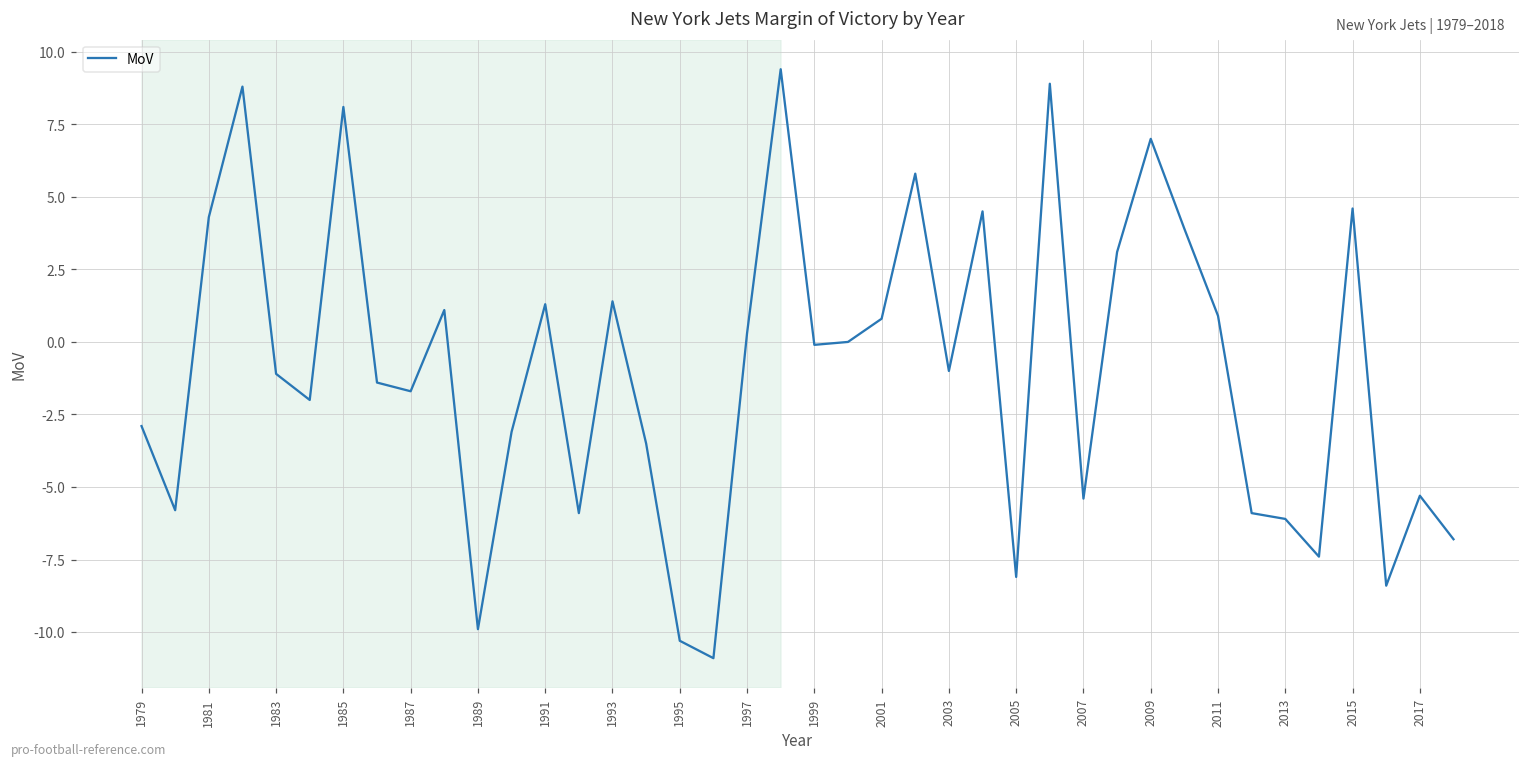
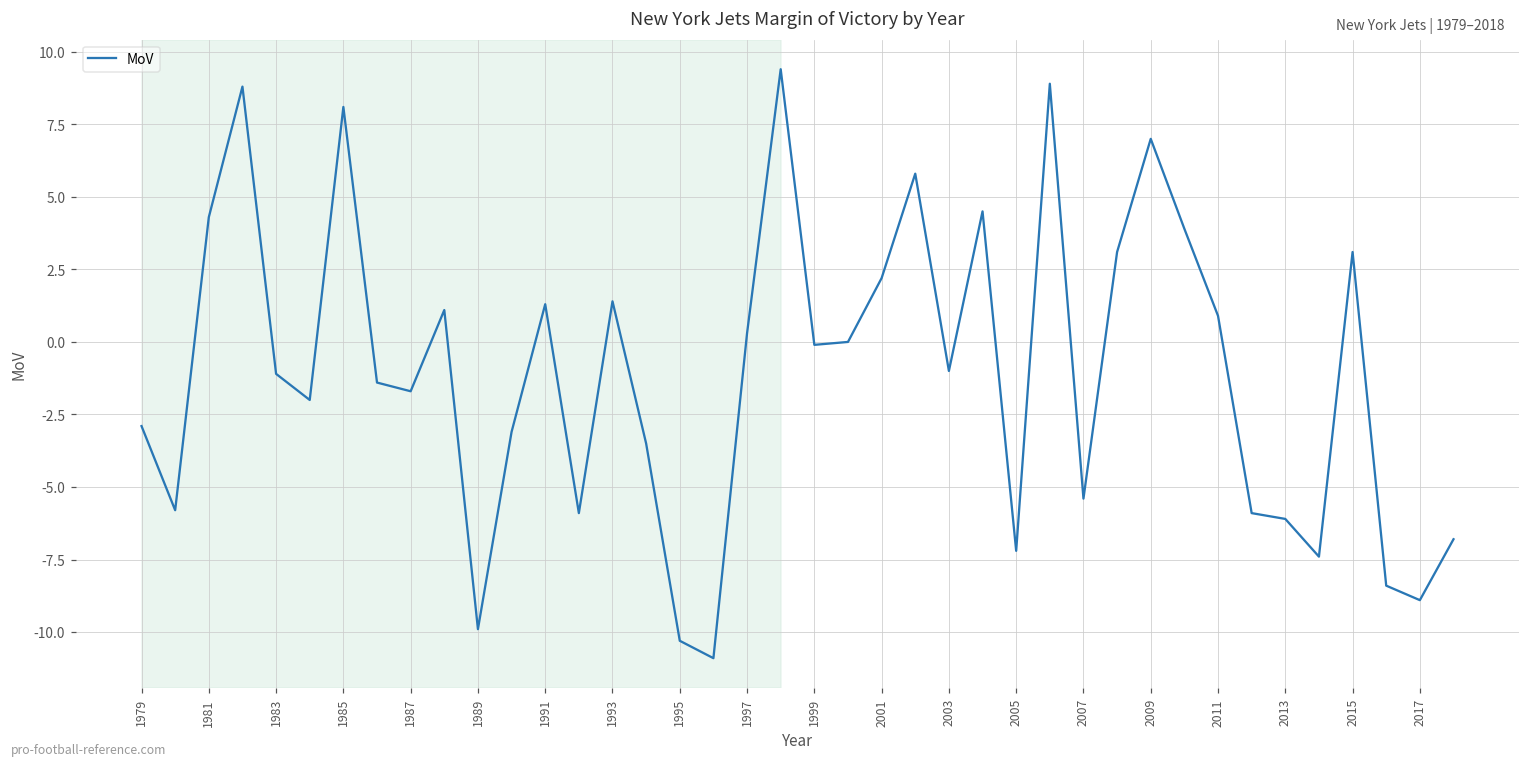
  {
    "1979": -2.9,
    "1981": 4.3,
    "1983": -1.1,
    "1985": 8.1,
    "1987": -1.7,
    "1989": -9.9,
    "1991": 1.3,
    "1993": 1.4,
    "1995": -10.3,
    "1997": 0.3,
    "1999": -0.1,
-   "2001": 0.8,
+   "2001": 2.2,
    "2003": -1.0,
-   "2005": -8.1,
+   "2005": -7.2,
    "2007": -5.4,
    "2009": 7.0,
    "2011": 0.9,
    "2013": -6.1,
-   "2015": 4.6,
-   "2017": -5.3
+   "2015": 3.1,
+   "2017": -8.9
  }
